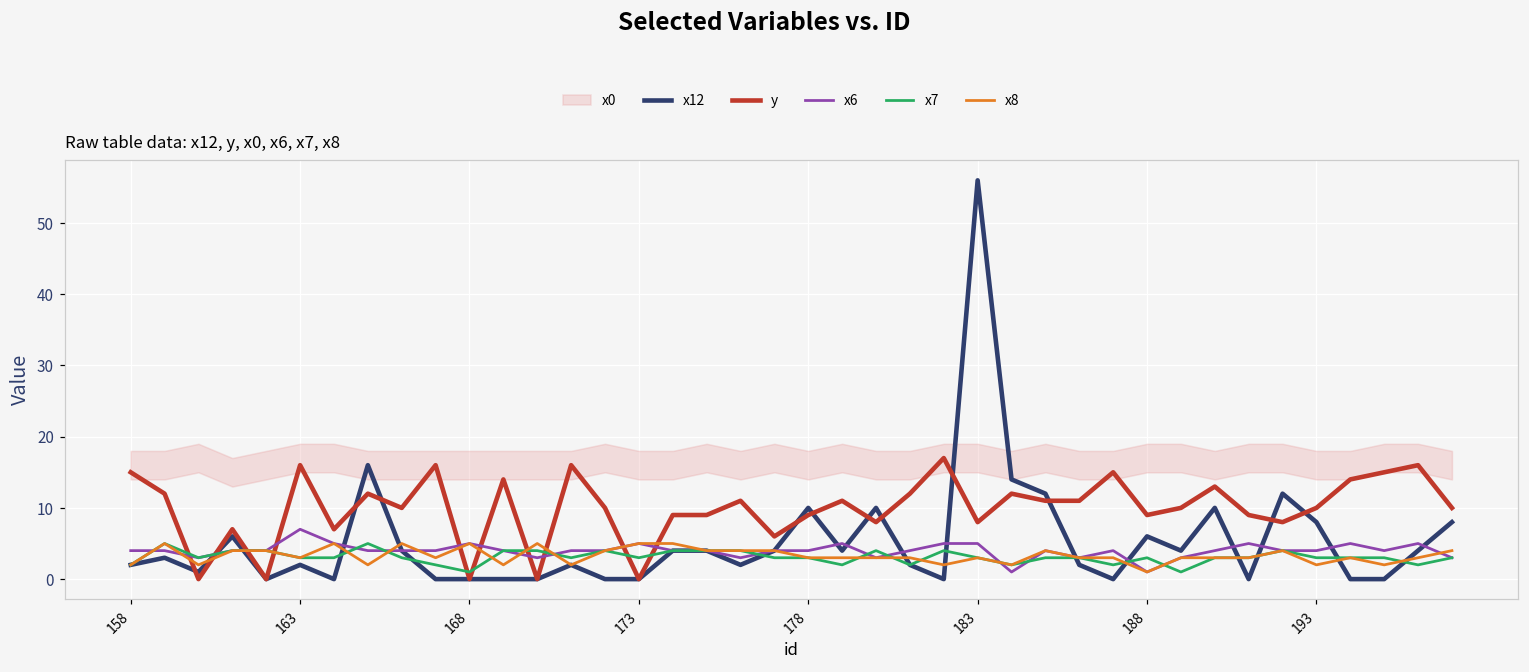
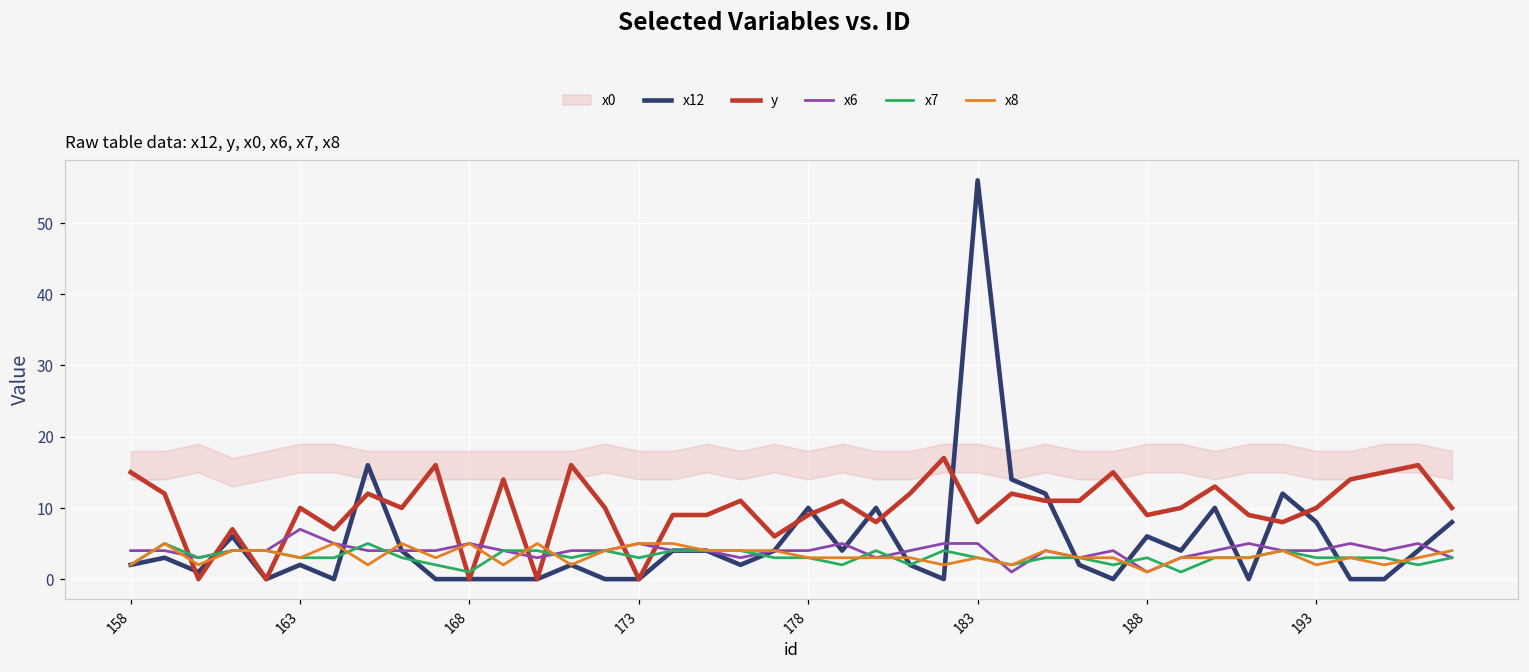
  {
    "x12": {
      "163": 2,
      "178": 10,
      "183": 56,
      "188": 6,
      "193": 8
    },
    "y": {
      "158": 15,
-     "163": 16,
+     "163": 10,
      "178": 9,
      "183": 8,
      "188": 9,
      "193": 10
    },
    "x6": {
      "158": 4,
      "163": 7,
      "178": 4,
      "183": 5,
      "193": 4
    },
    "x7": {
      "168": 1,
      "173": 3,
      "188": 3,
      "193": 3
    },
    "x8": {
      "193": 2
    }
  }
